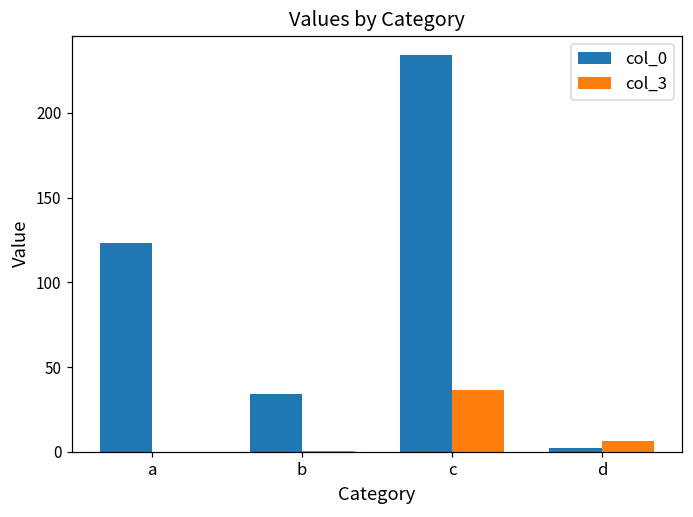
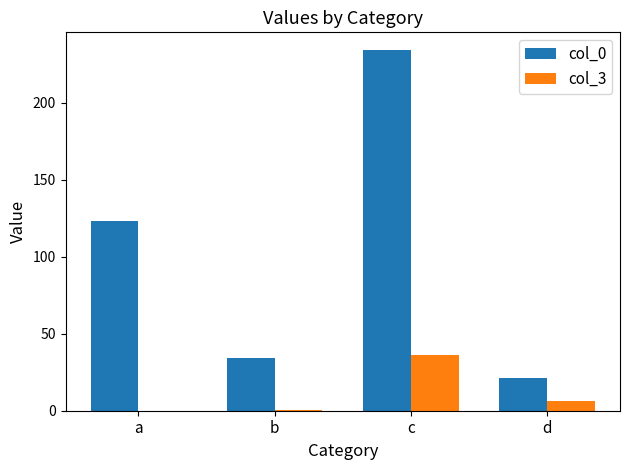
  {
    "col_0": {
      "a": 123,
      "b": 34,
      "c": 234,
-     "d": 2
+     "d": 21
    },
    "col_3": {
      "c": 36,
      "d": 6
    }
  }
